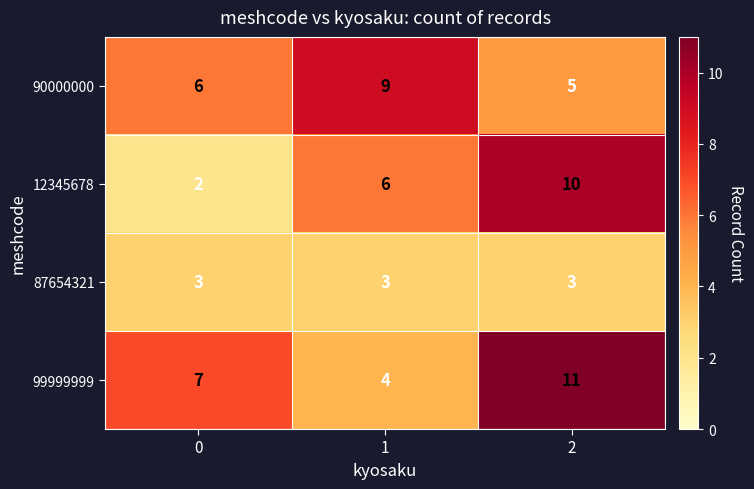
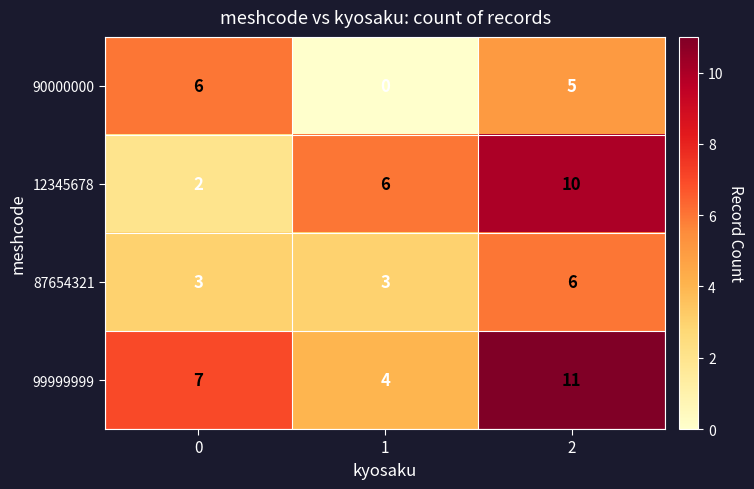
  {
    "90000000": {
      "0": 6,
-     "1": 9,
+     "1": 0,
      "2": 5
    },
    "12345678": {
      "0": 2,
      "1": 6,
      "2": 10
    },
    "87654321": {
      "0": 3,
      "1": 3,
-     "2": 3
+     "2": 6
    },
    "99999999": {
      "0": 7,
      "1": 4,
      "2": 11
    }
  }
